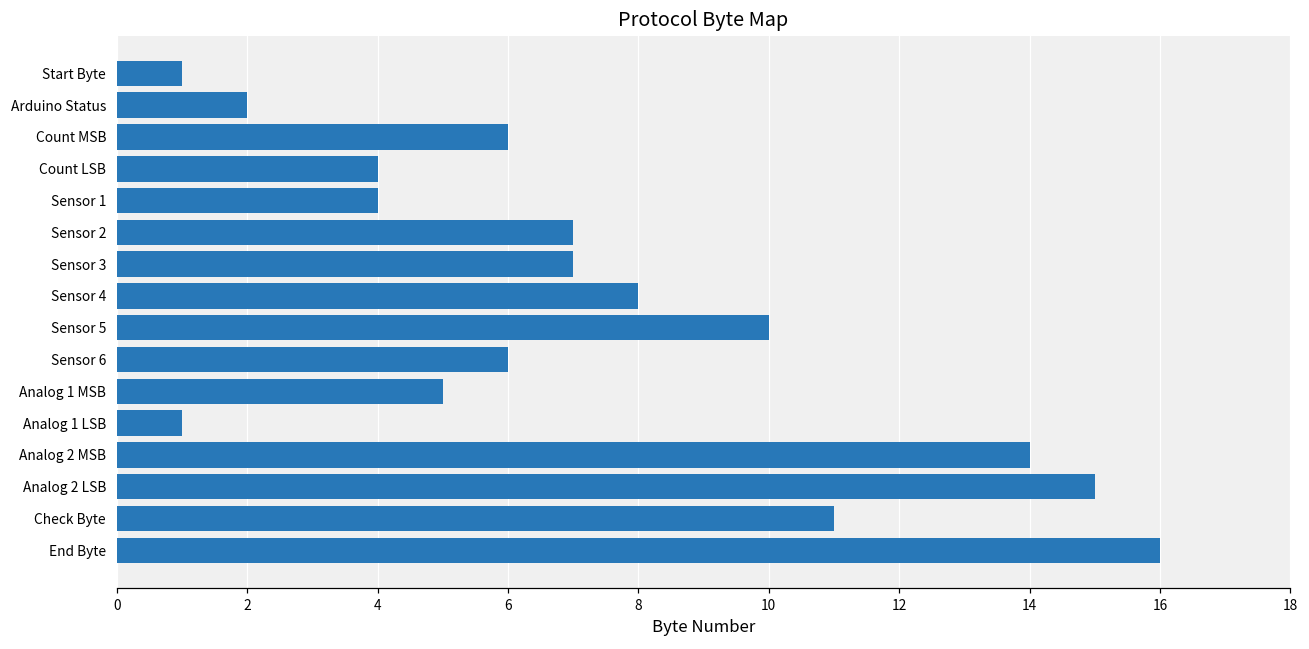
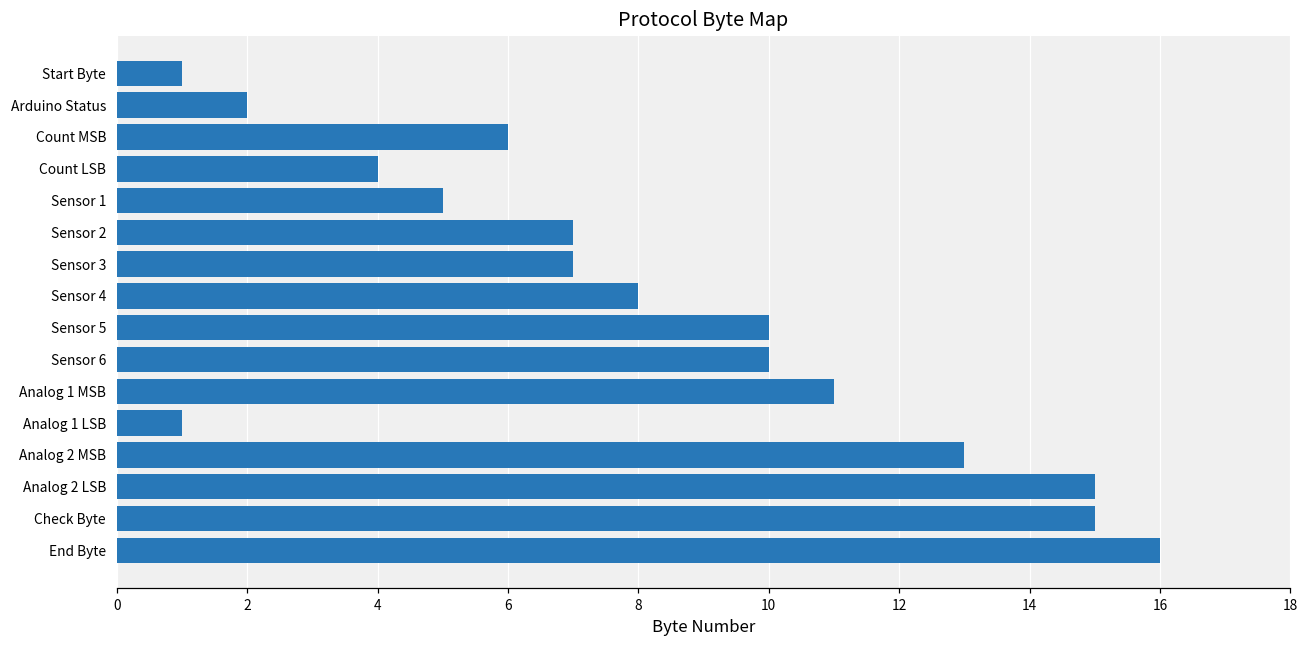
  {
    "Start Byte": 1,
    "Arduino Status": 2,
    "Count MSB": 6,
    "Count LSB": 4,
-   "Sensor 1": 4,
+   "Sensor 1": 5,
    "Sensor 2": 7,
    "Sensor 3": 7,
    "Sensor 4": 8,
    "Sensor 5": 10,
-   "Sensor 6": 6,
-   "Analog 1 MSB": 5,
+   "Sensor 6": 10,
+   "Analog 1 MSB": 11,
    "Analog 1 LSB": 1,
-   "Analog 2 MSB": 14,
+   "Analog 2 MSB": 13,
    "Analog 2 LSB": 15,
-   "Check Byte": 11,
+   "Check Byte": 15,
    "End Byte": 16
  }
